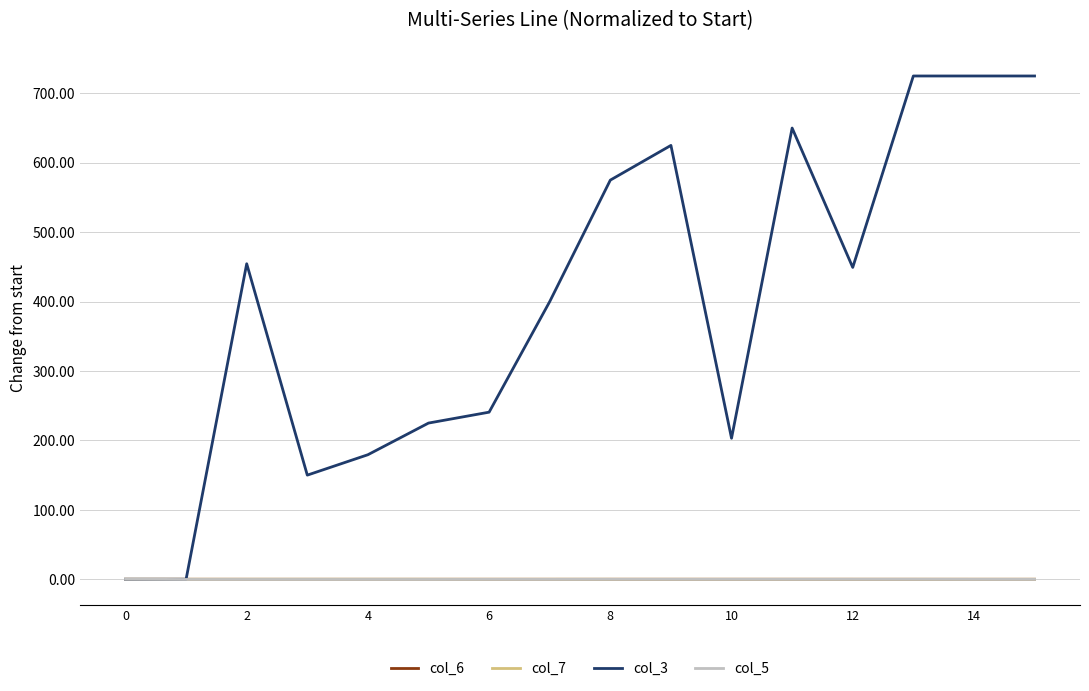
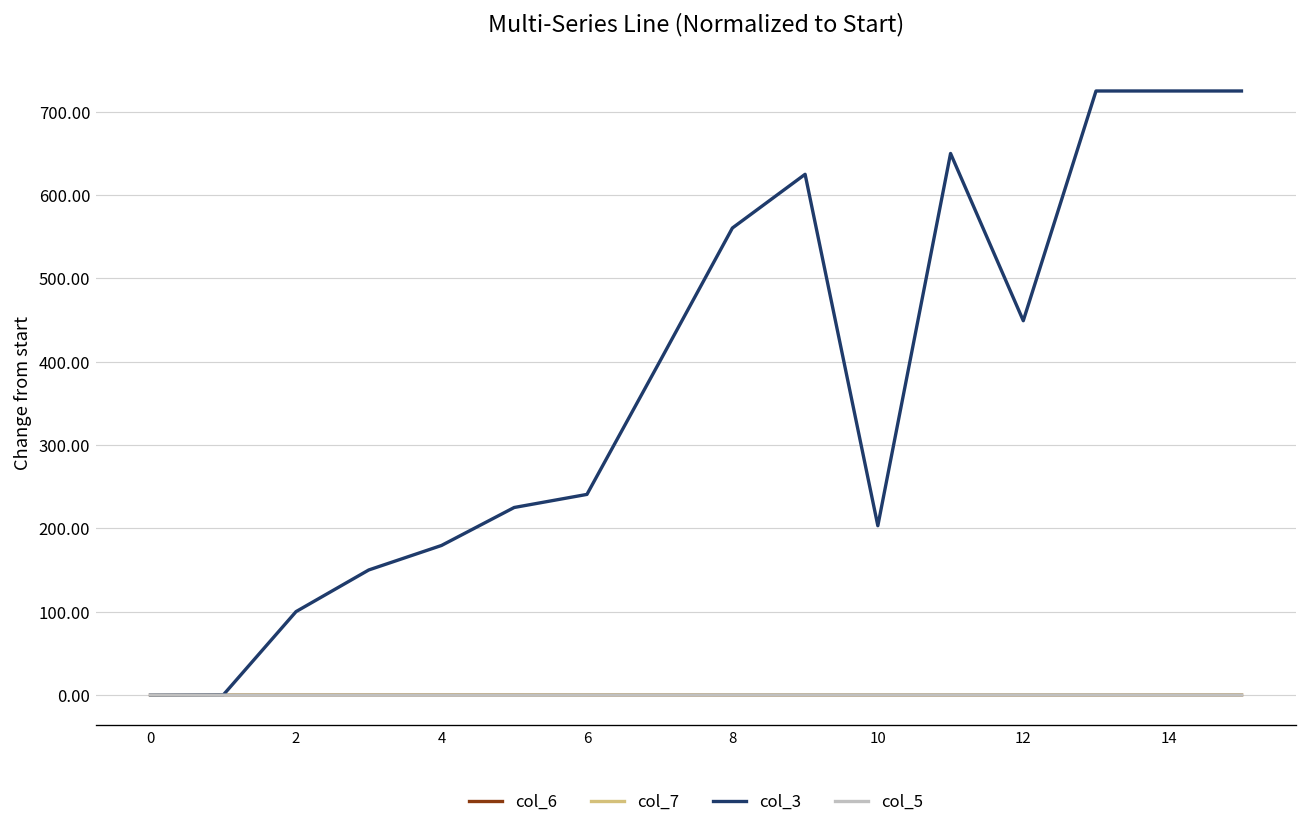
  {
    "col_3": {
-     "2": 450,
+     "2": 100,
      "4": 180,
      "6": 240,
-     "8": 580,
+     "8": 560,
      "10": 200,
      "12": 450,
      "14": 730
    }
  }
